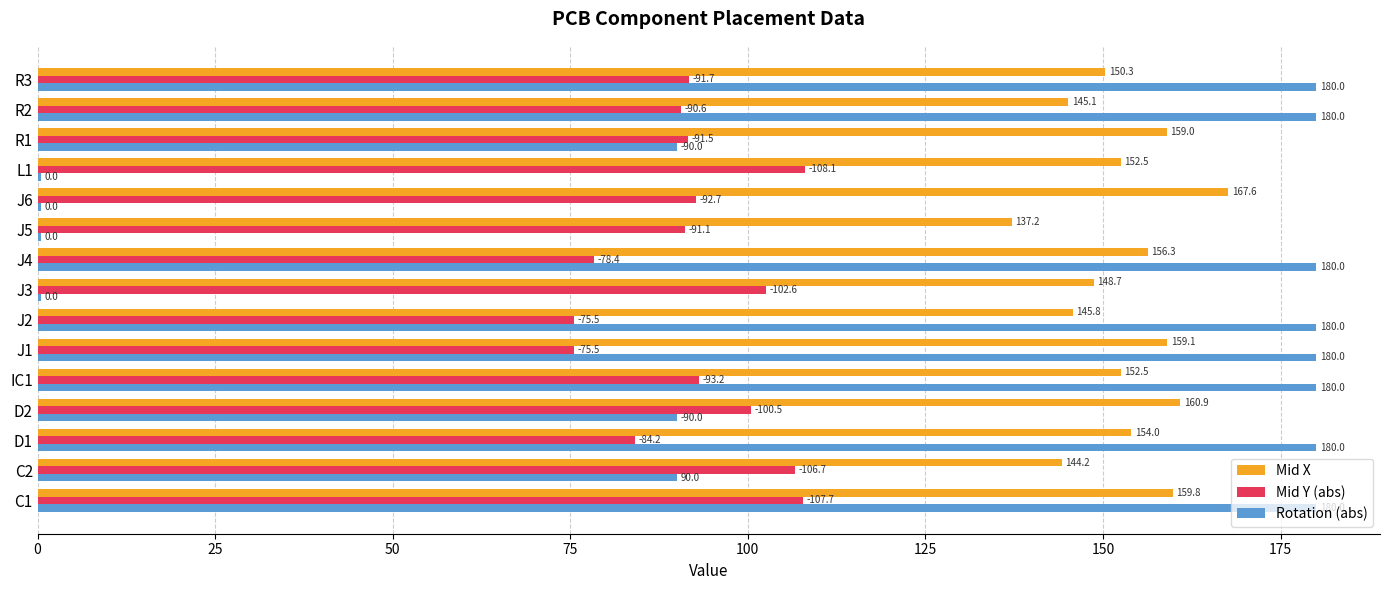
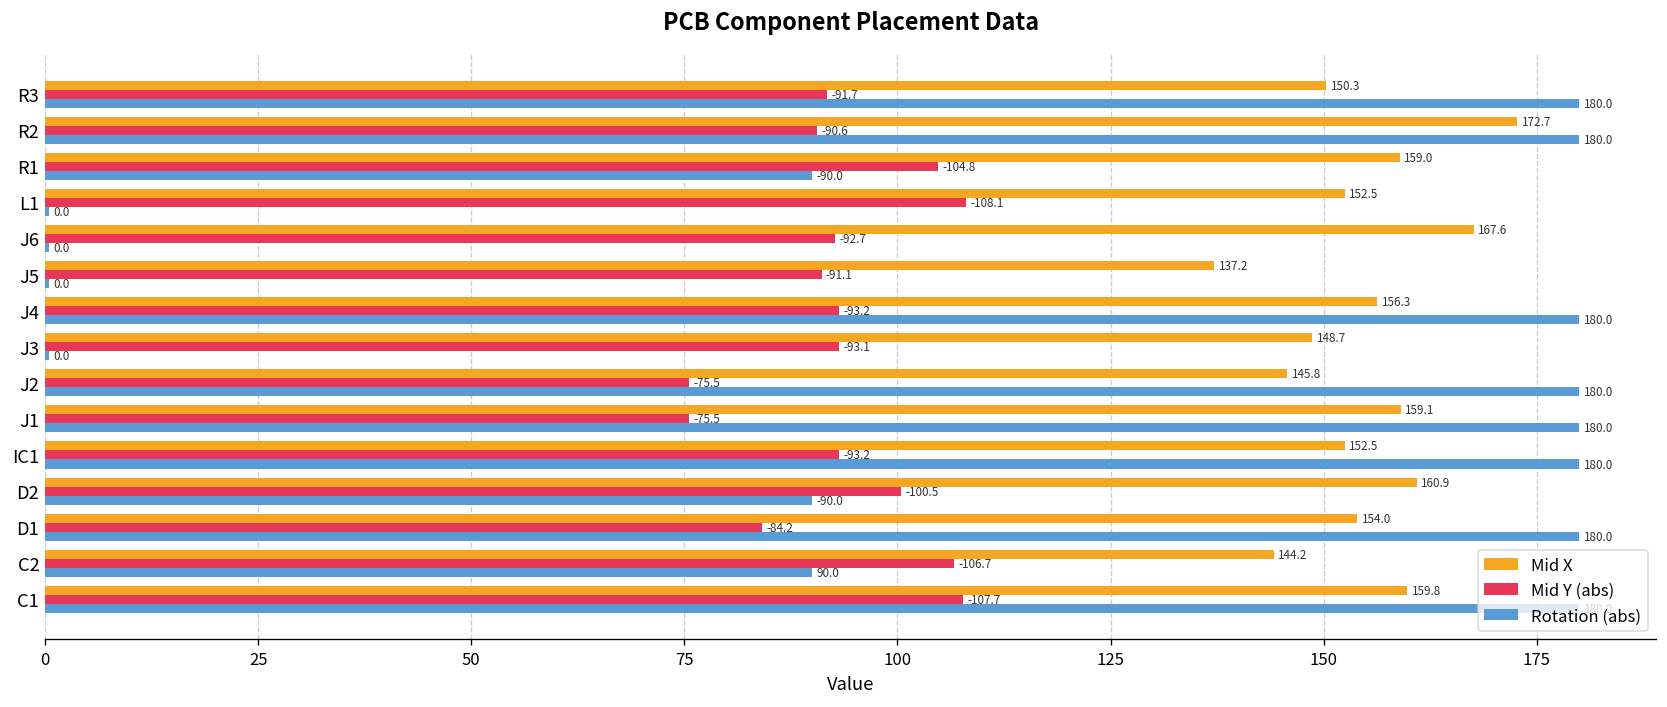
  {
    "Mid X": {
      "R3": 150.3,
-     "R2": 145.1,
+     "R2": 172.7,
      "R1": 159.0,
      "L1": 152.5,
      "J6": 167.6,
      "J5": 137.2,
      "J4": 156.3,
      "J3": 148.7,
      "J2": 145.8,
      "J1": 159.1,
      "IC1": 152.5,
      "D2": 160.9,
      "D1": 154.0,
      "C2": 144.2,
      "C1": 159.8
    },
    "Mid Y (abs)": {
-     "R1": -91.5,
-     "J4": -78.4,
-     "J3": -102.6
+     "R1": -104.8,
+     "J4": -93.2,
+     "J3": -93.1
    },
    "Rotation (abs)": {
      "R3": 180.0,
      "R2": 180.0,
      "J4": 180.0,
      "J2": 180.0,
      "J1": 180.0,
      "IC1": 180.0,
      "D1": 180.0,
      "C2": 90.0
    }
  }
